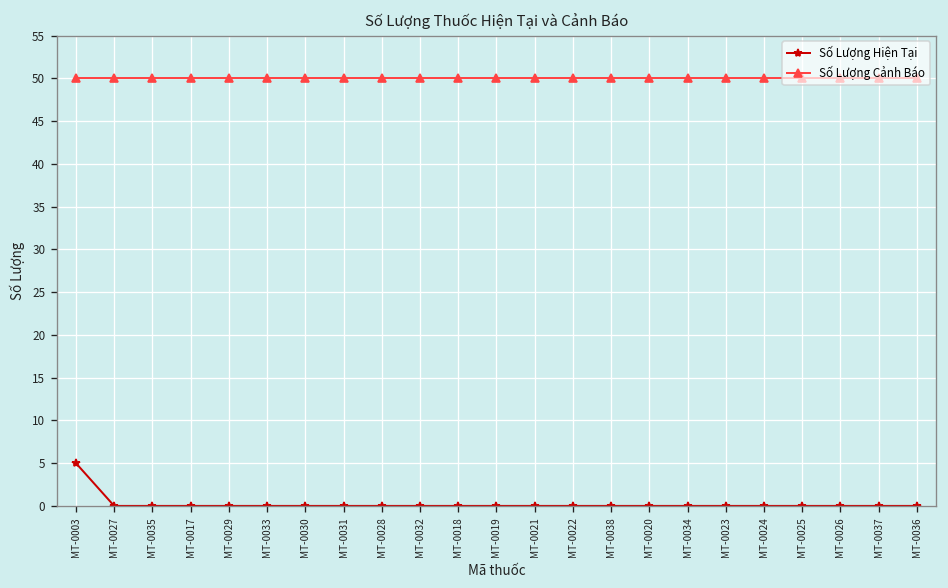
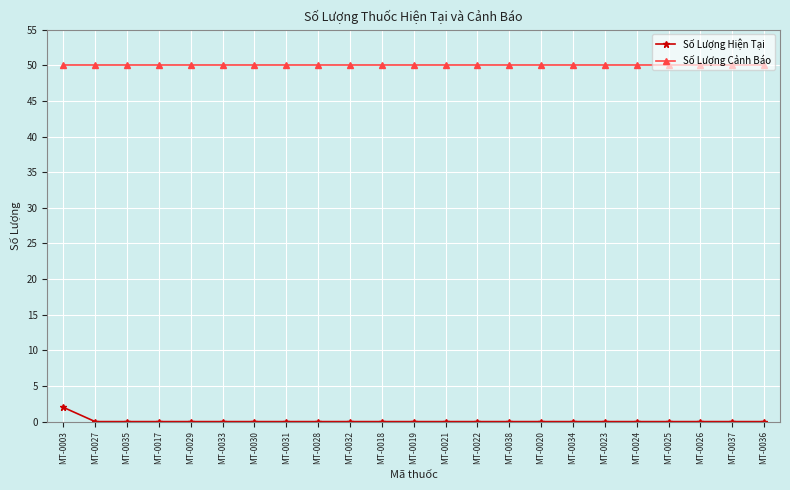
  {
    "Số Lượng Hiện Tại": {
-     "MT-0003": 5,
+     "MT-0003": 2,
      "MT-0027": 0,
      "MT-0035": 0,
      "MT-0017": 0,
      "MT-0029": 0,
      "MT-0033": 0,
      "MT-0030": 0,
      "MT-0031": 0,
      "MT-0028": 0,
      "MT-0032": 0,
      "MT-0018": 0,
      "MT-0019": 0,
      "MT-0021": 0,
      "MT-0022": 0,
      "MT-0038": 0,
      "MT-0020": 0,
      "MT-0034": 0,
      "MT-0023": 0,
      "MT-0024": 0,
      "MT-0025": 0,
      "MT-0026": 0,
      "MT-0037": 0,
      "MT-0036": 0
    },
    "Số Lượng Cảnh Báo": {
      "MT-0003": 50,
      "MT-0027": 50,
      "MT-0035": 50,
      "MT-0017": 50,
      "MT-0029": 50,
      "MT-0033": 50,
      "MT-0030": 50,
      "MT-0031": 50,
      "MT-0028": 50,
      "MT-0032": 50,
      "MT-0018": 50,
      "MT-0019": 50,
      "MT-0021": 50,
      "MT-0022": 50,
      "MT-0038": 50,
      "MT-0020": 50,
      "MT-0034": 50,
      "MT-0023": 50,
      "MT-0024": 50
    }
  }
